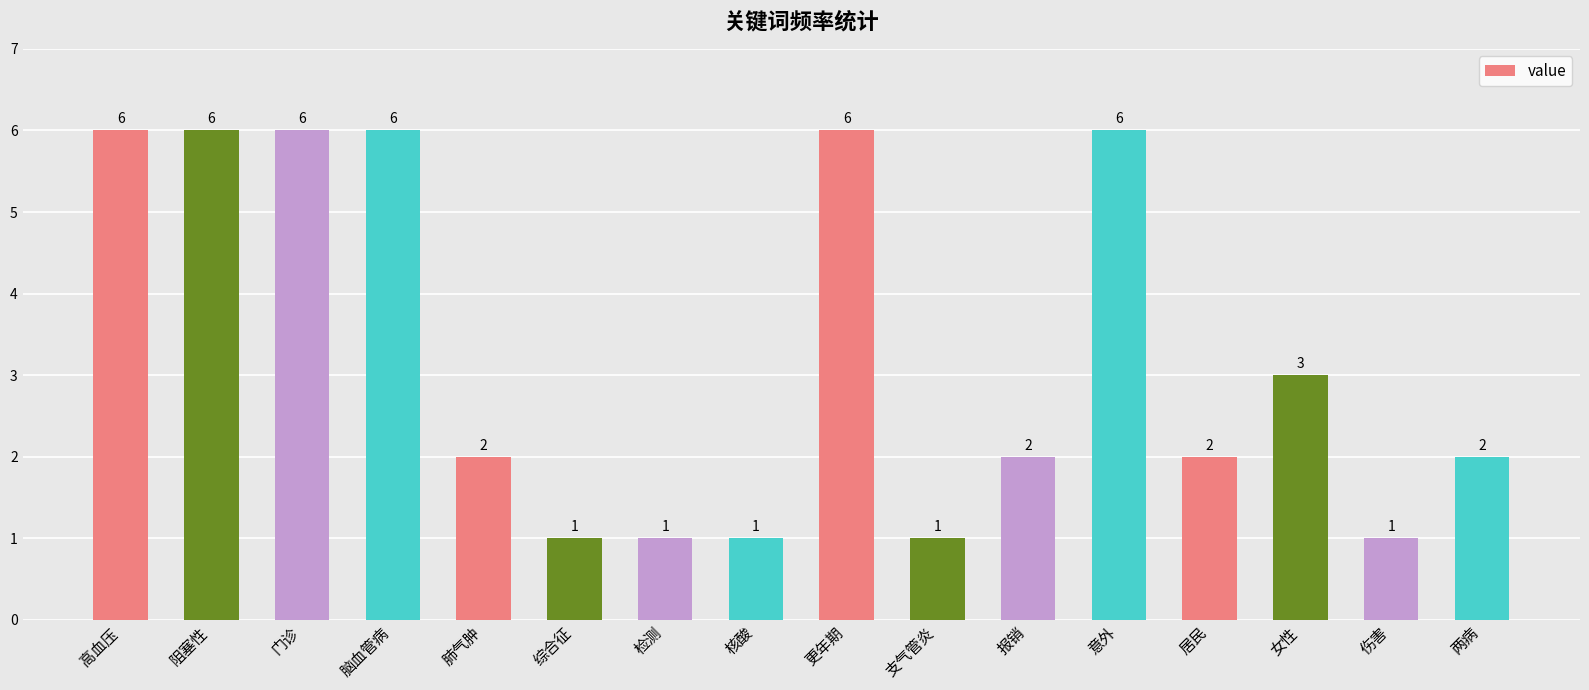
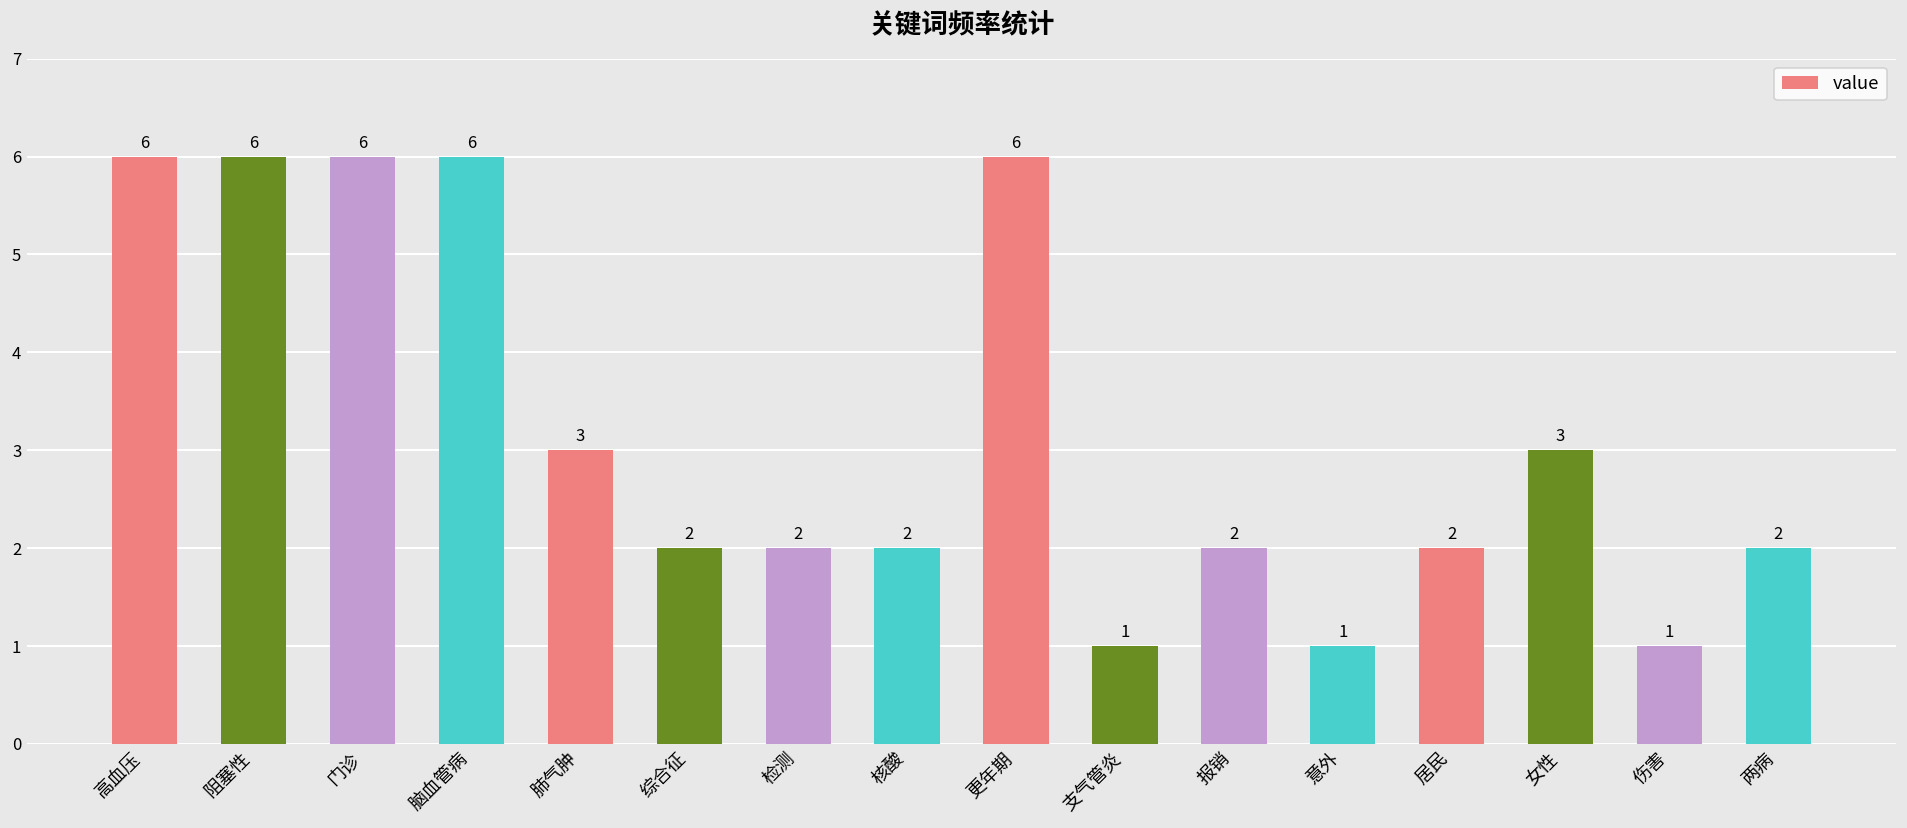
  {
    "高血压": 6,
    "阻塞性": 6,
    "门诊": 6,
    "脑血管病": 6,
-   "肺气肿": 2,
-   "综合征": 1,
-   "检测": 1,
-   "核酸": 1,
+   "肺气肿": 3,
+   "综合征": 2,
+   "检测": 2,
+   "核酸": 2,
    "更年期": 6,
    "支气管炎": 1,
    "报销": 2,
-   "意外": 6,
+   "意外": 1,
    "居民": 2,
    "女性": 3,
    "伤害": 1,
    "两病": 2
  }
